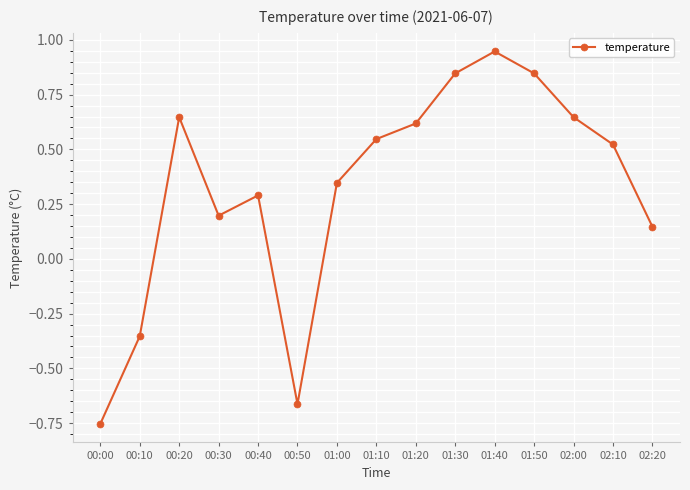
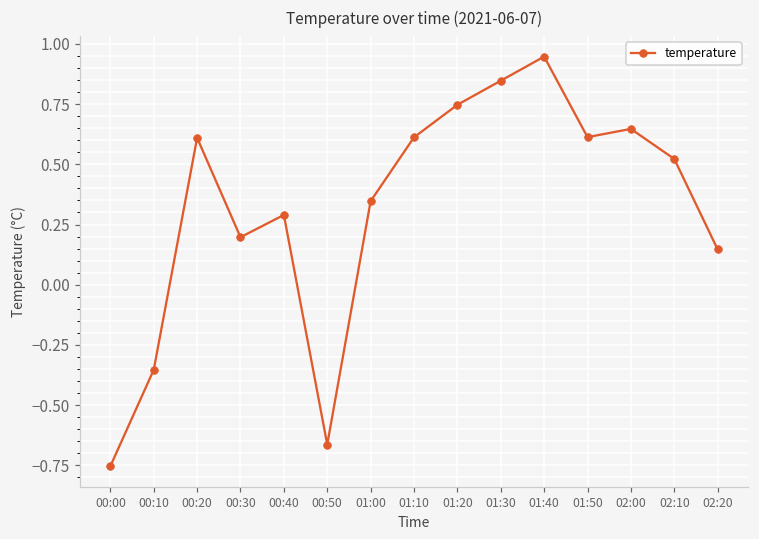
  {
    "00:00": -0.75,
    "00:10": -0.35,
-   "00:20": 0.65,
+   "00:20": 0.61,
    "00:30": 0.20,
    "00:40": 0.29,
    "00:50": -0.66,
    "01:00": 0.35,
-   "01:10": 0.55,
-   "01:20": 0.62,
+   "01:10": 0.61,
+   "01:20": 0.75,
    "01:30": 0.85,
    "01:40": 0.95,
-   "01:50": 0.85,
+   "01:50": 0.61,
    "02:00": 0.65,
    "02:10": 0.52,
    "02:20": 0.15
  }
